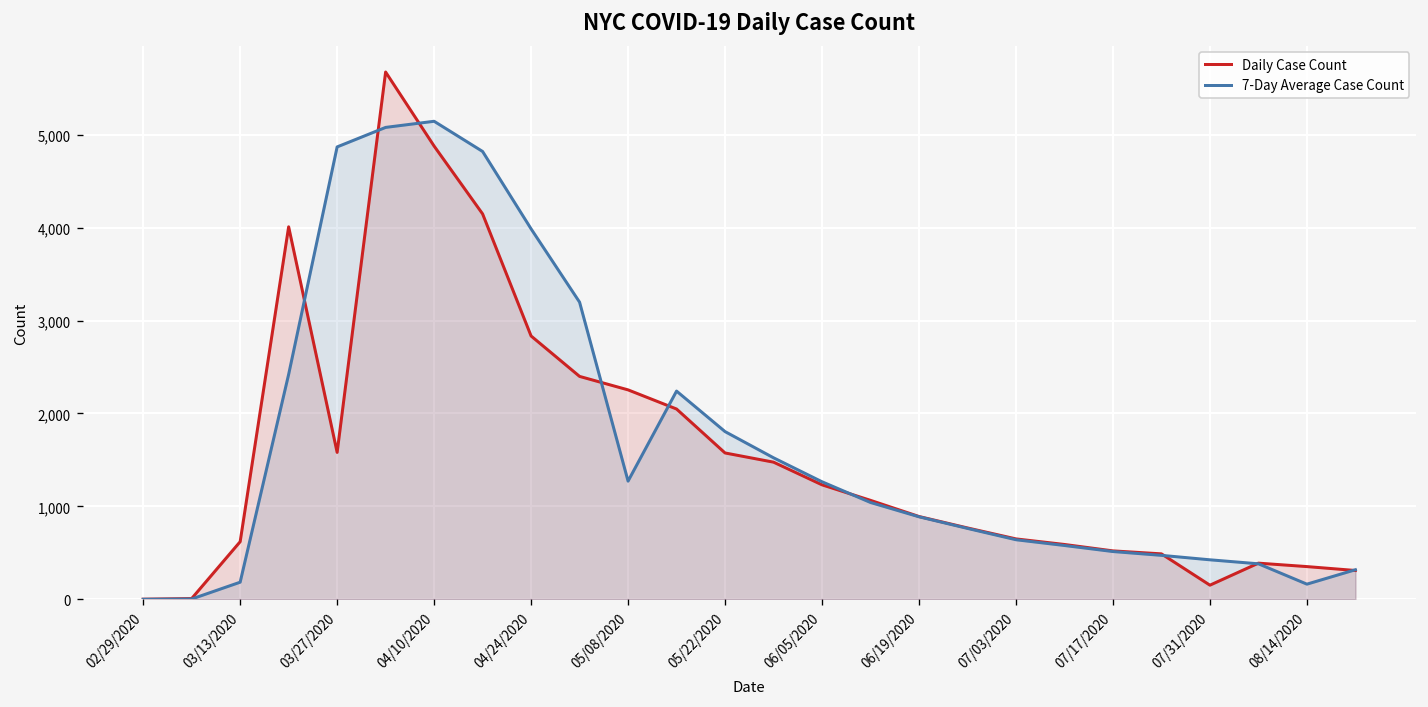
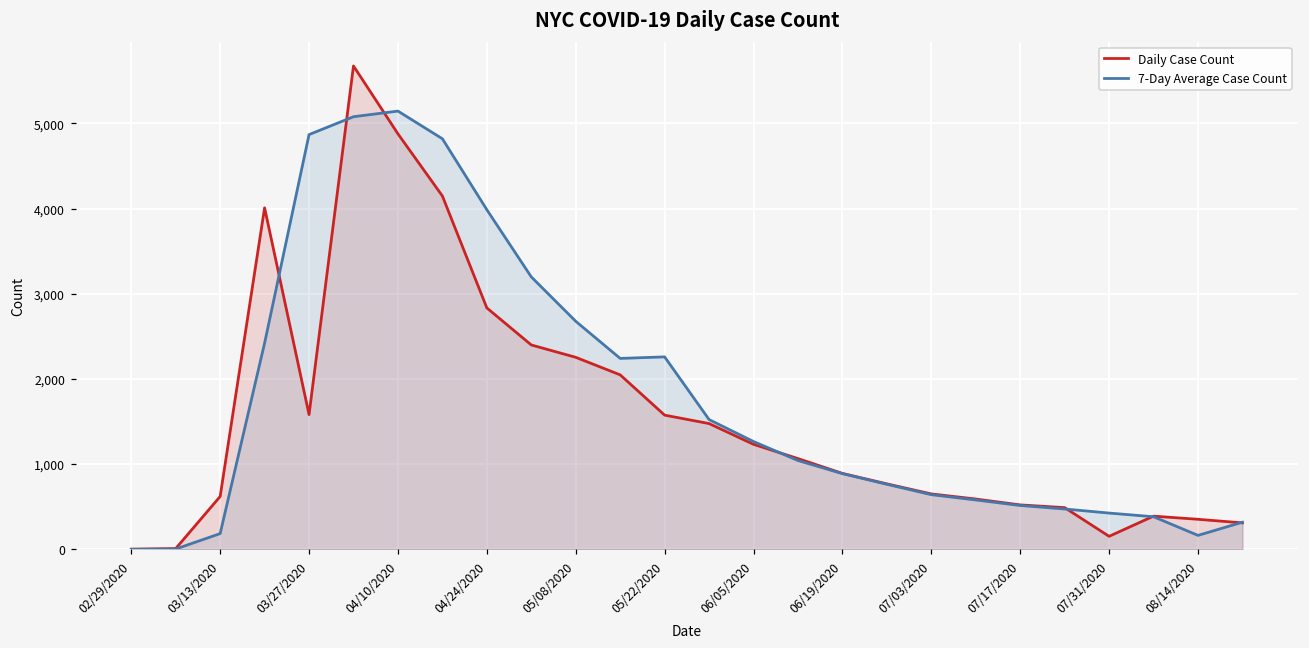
  {
    "Daily Case Count": {
      "03/13/2020": "600",
      "03/27/2020": "1,600",
      "04/10/2020": "4,900",
      "04/24/2020": "2,800",
      "05/08/2020": "2,300",
      "05/22/2020": "1,600",
      "06/05/2020": "1,200",
      "07/31/2020": "200",
      "08/14/2020": "400"
    },
    "7-Day Average Case Count": {
      "03/13/2020": "200",
      "03/27/2020": "4,900",
      "04/10/2020": "5,100",
      "04/24/2020": "4,000",
-     "05/08/2020": "1,300",
-     "05/22/2020": "1,800",
+     "05/08/2020": "2,700",
+     "05/22/2020": "2,300",
      "06/05/2020": "1,300",
      "07/31/2020": "400",
      "08/14/2020": "200"
    }
  }
